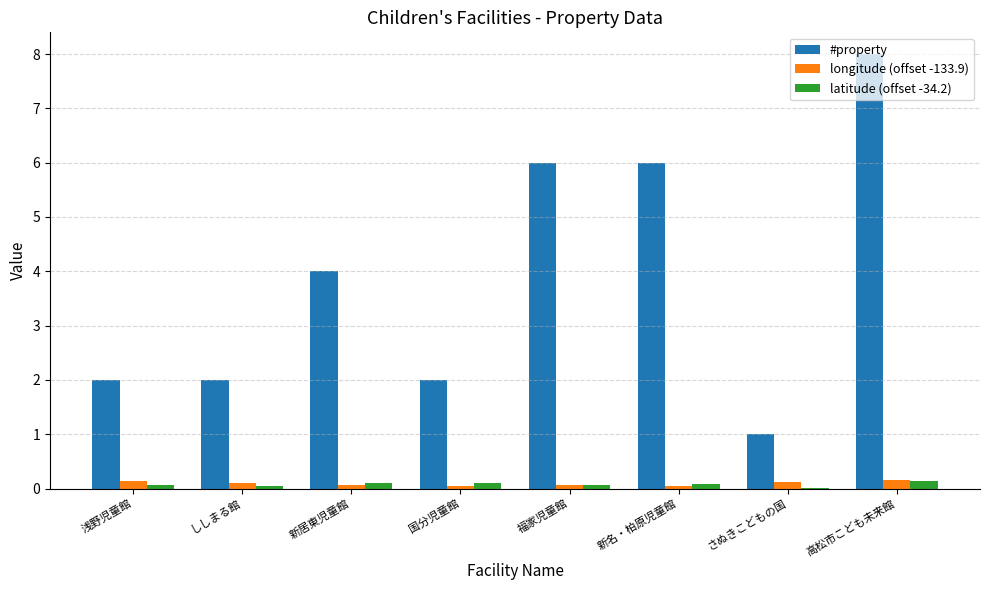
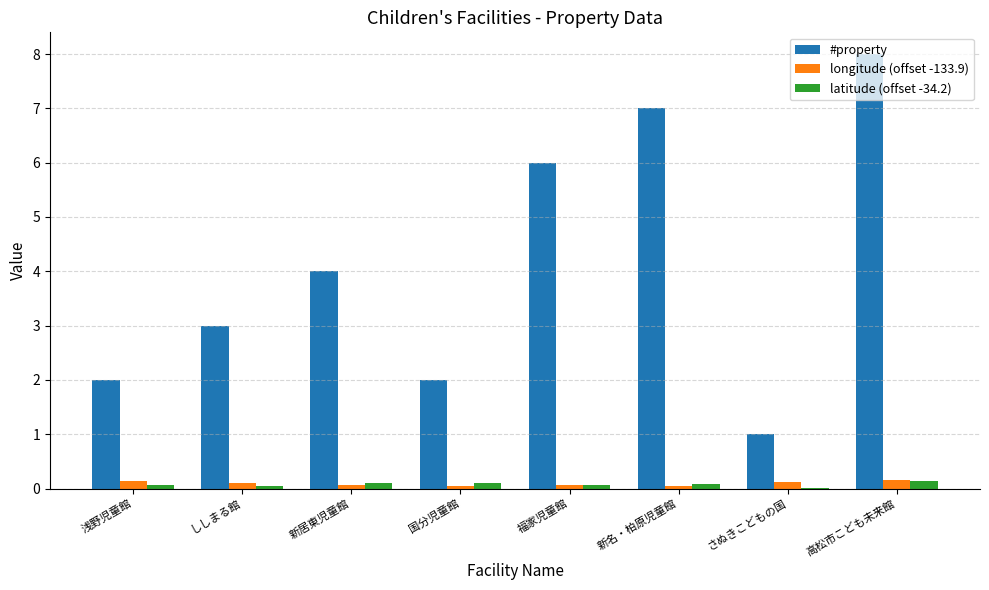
  {
    "#property": {
      "浅野児童館": 2,
-     "ししまる館": 2,
+     "ししまる館": 3,
      "新居東児童館": 4,
      "国分児童館": 2,
      "福家児童館": 6,
-     "新名・柏原児童館": 6,
+     "新名・柏原児童館": 7,
      "さぬきこどもの国": 1
    },
    "longitude (offset -133.9)": {
      "浅野児童館": 0.1,
      "ししまる館": 0.1,
      "新居東児童館": 0.1,
      "国分児童館": 0.0,
      "福家児童館": 0.1,
      "新名・柏原児童館": 0.0,
      "さぬきこどもの国": 0.1,
      "高松市こども未来館": 0.2
    },
    "latitude (offset -34.2)": {
      "浅野児童館": 0.1,
      "新居東児童館": 0.1,
      "国分児童館": 0.1,
      "福家児童館": 0.1,
      "新名・柏原児童館": 0.1,
      "高松市こども未来館": 0.1
    }
  }
